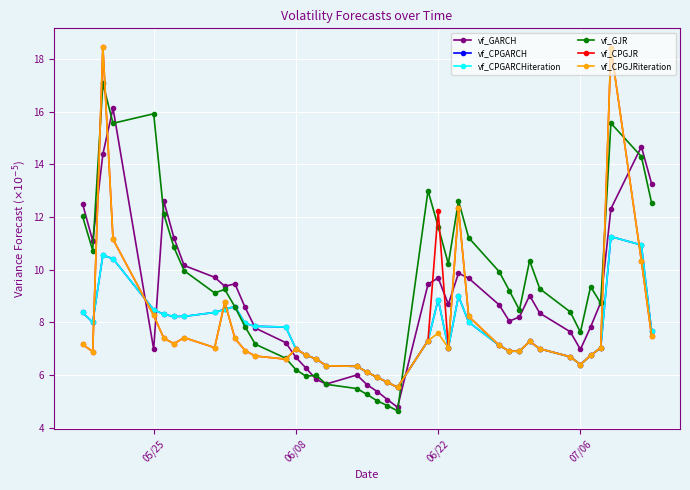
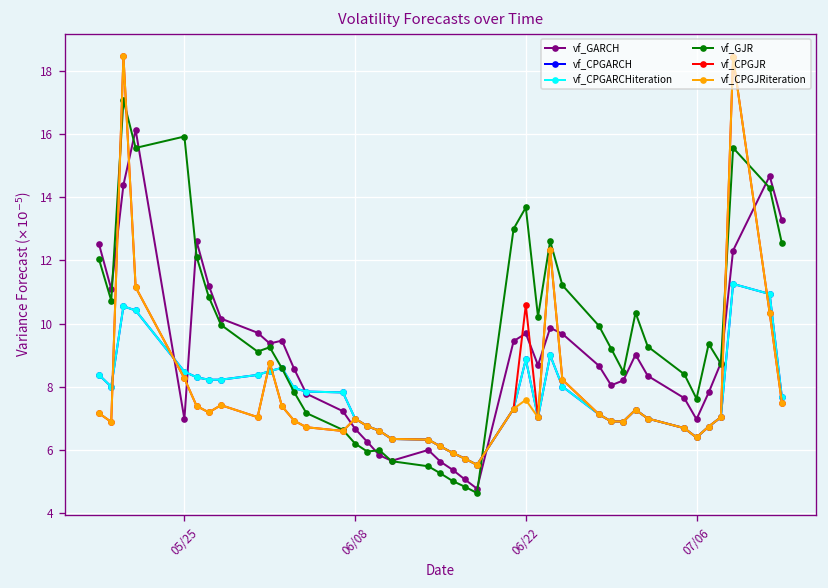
  {
    "vf_GARCH": {
      "05/25": 7.0,
      "06/08": 6.7,
      "06/22": 9.7,
      "07/06": 7.0
    },
    "vf_CPGARCHiteration": {
      "05/25": 8.5,
      "06/22": 8.9
    },
    "vf_GJR": {
      "05/25": 15.9,
      "06/08": 6.2,
-     "06/22": 11.6,
+     "06/22": 13.7,
      "07/06": 7.6
    },
    "vf_CPGJR": {
-     "06/22": 12.2
+     "06/22": 10.6
    },
    "vf_CPGJRiteration": {
      "06/22": 7.6
    }
  }
